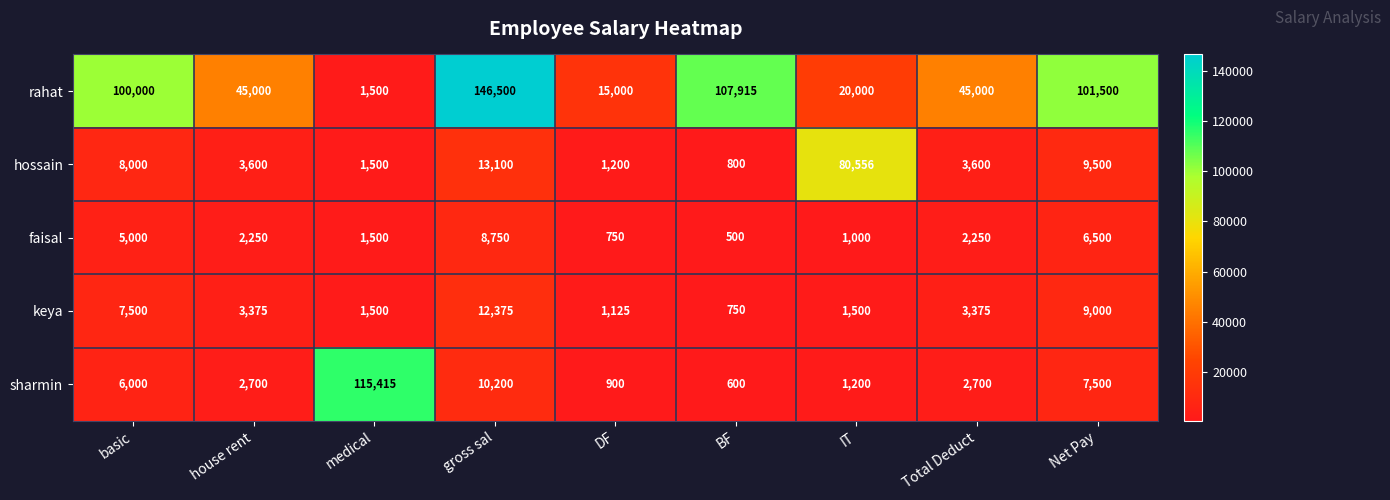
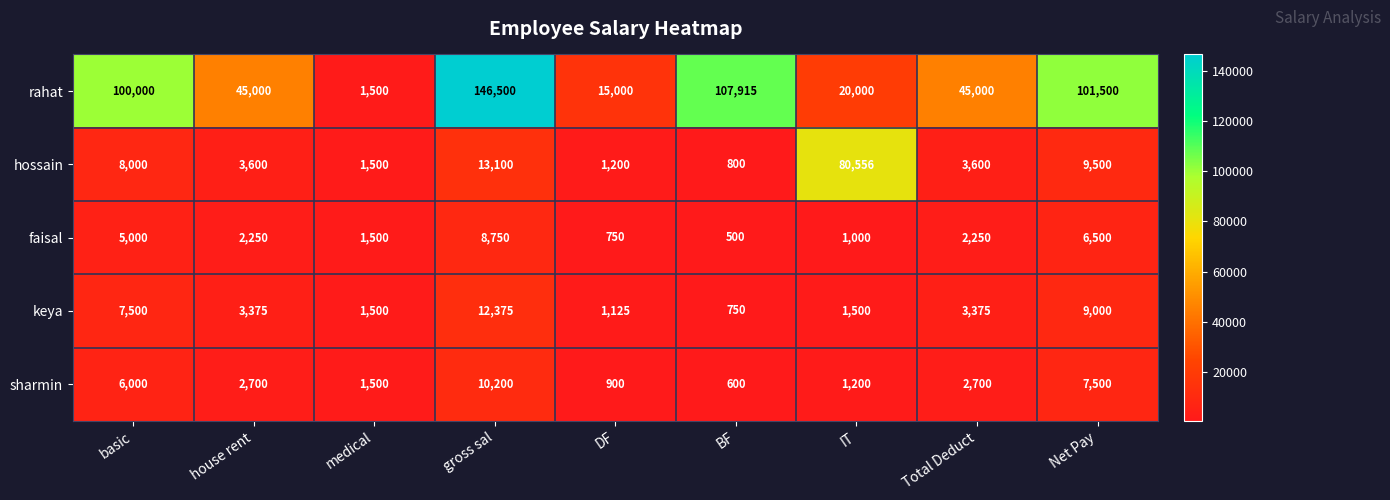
  {
    "rahat": {
      "basic": "100,000",
      "house rent": "45,000",
      "medical": "1,500",
      "gross sal": "146,500",
      "DF": "15,000",
      "BF": "107,915",
      "IT": "20,000",
      "Total Deduct": "45,000",
      "Net Pay": "101,500"
    },
    "hossain": {
      "basic": "8,000",
      "house rent": "3,600",
      "medical": "1,500",
      "gross sal": "13,100",
      "DF": "1,200",
      "BF": "800",
      "IT": "80,556",
      "Total Deduct": "3,600",
      "Net Pay": "9,500"
    },
    "faisal": {
      "basic": "5,000",
      "house rent": "2,250",
      "medical": "1,500",
      "gross sal": "8,750",
      "DF": "750",
      "BF": "500",
      "IT": "1,000",
      "Total Deduct": "2,250",
      "Net Pay": "6,500"
    },
    "keya": {
      "basic": "7,500",
      "house rent": "3,375",
      "medical": "1,500",
      "gross sal": "12,375",
      "DF": "1,125",
      "BF": "750",
      "IT": "1,500",
      "Total Deduct": "3,375",
      "Net Pay": "9,000"
    },
    "sharmin": {
      "basic": "6,000",
      "house rent": "2,700",
-     "medical": "115,415",
+     "medical": "1,500",
      "gross sal": "10,200",
      "DF": "900",
      "BF": "600",
      "IT": "1,200",
      "Total Deduct": "2,700",
      "Net Pay": "7,500"
    }
  }
